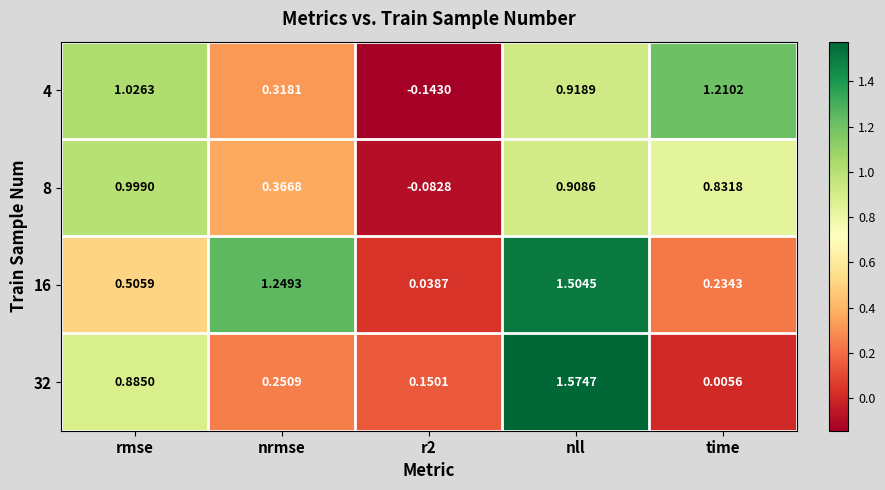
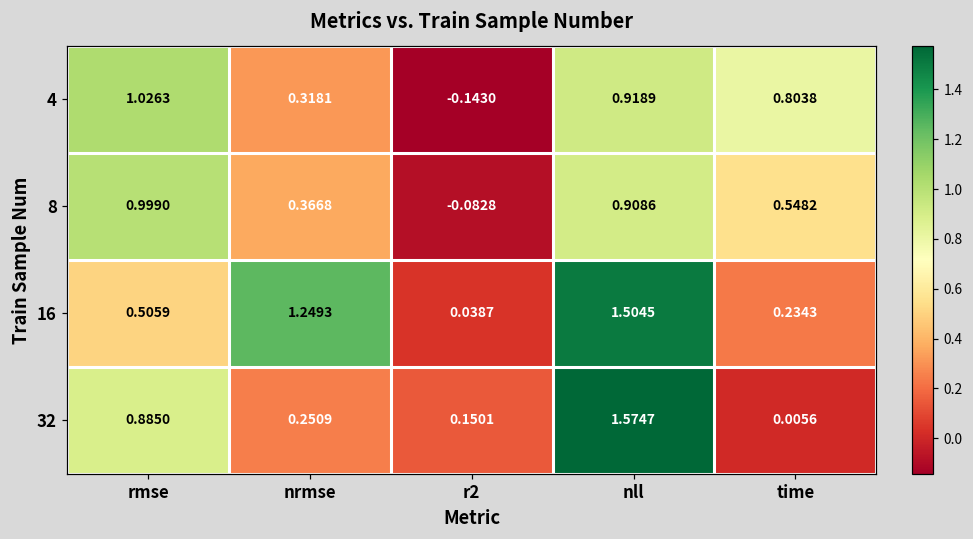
  {
    "4": {
      "rmse": 1.0263,
      "nrmse": 0.3181,
      "r2": -0.1430,
      "nll": 0.9189,
-     "time": 1.2102
+     "time": 0.8038
    },
    "8": {
      "rmse": 0.9990,
      "nrmse": 0.3668,
      "r2": -0.0828,
      "nll": 0.9086,
-     "time": 0.8318
+     "time": 0.5482
    },
    "16": {
      "rmse": 0.5059,
      "nrmse": 1.2493,
      "r2": 0.0387,
      "nll": 1.5045,
      "time": 0.2343
    },
    "32": {
      "rmse": 0.8850,
      "nrmse": 0.2509,
      "r2": 0.1501,
      "nll": 1.5747,
      "time": 0.0056
    }
  }
